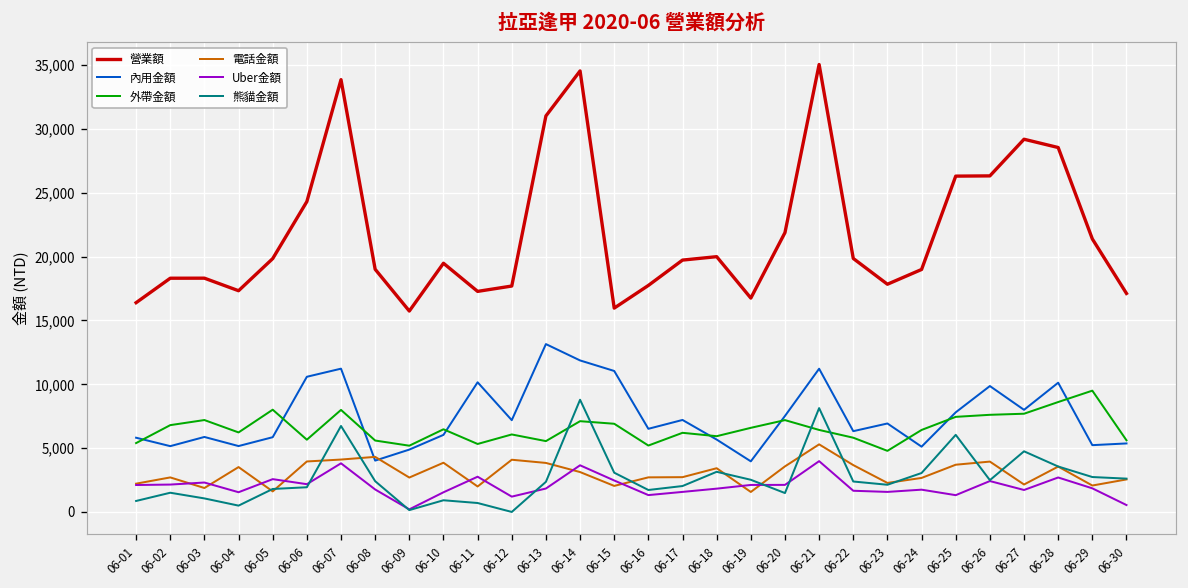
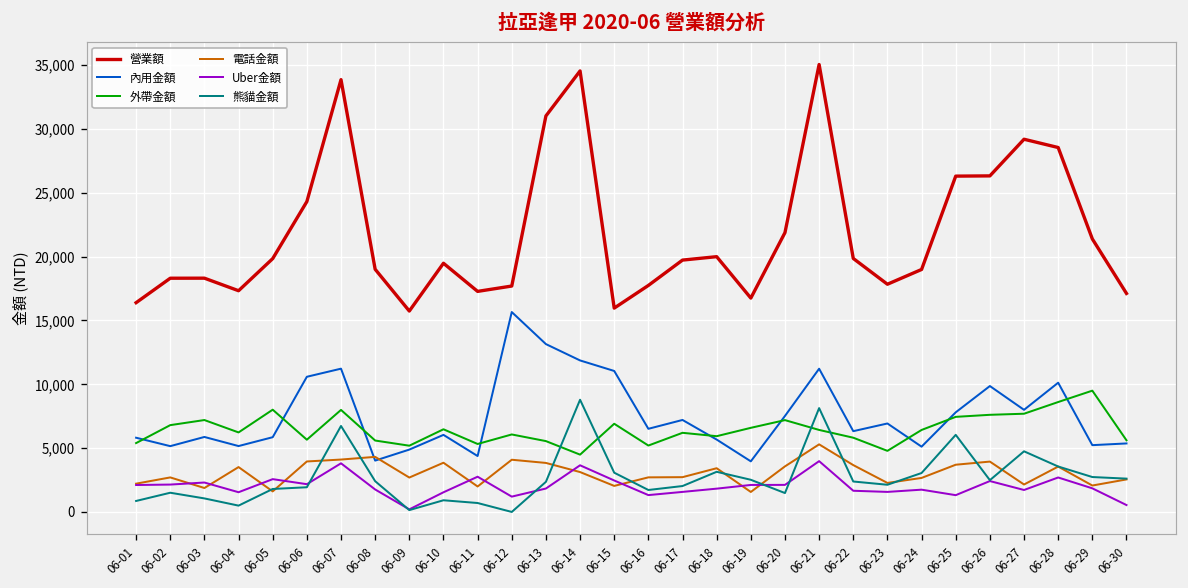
  {
    "營業額": {
      "06-01": "16,400",
      "06-02": "18,300",
      "06-03": "18,300",
      "06-04": "17,300",
      "06-05": "19,800",
      "06-06": "24,300",
      "06-07": "33,900",
      "06-08": "19,000",
      "06-09": "15,700",
      "06-10": "19,500",
      "06-11": "17,300",
      "06-12": "17,700",
      "06-13": "31,000",
      "06-14": "34,600",
      "06-15": "16,000",
      "06-16": "17,700",
      "06-17": "19,700",
      "06-18": "20,000",
      "06-19": "16,800",
      "06-20": "21,900",
      "06-21": "35,100",
      "06-22": "19,900",
      "06-23": "17,800",
      "06-24": "19,000",
      "06-25": "26,300",
      "06-26": "26,300",
      "06-27": "29,200",
      "06-28": "28,600",
      "06-29": "21,400",
      "06-30": "17,100"
    },
    "內用金額": {
      "06-01": "5,800",
      "06-02": "5,200",
      "06-03": "5,900",
      "06-04": "5,200",
      "06-05": "5,900",
      "06-06": "10,600",
      "06-07": "11,200",
      "06-08": "4,000",
      "06-09": "4,900",
      "06-10": "6,000",
-     "06-11": "10,200",
-     "06-12": "7,200",
+     "06-11": "4,400",
+     "06-12": "15,700",
      "06-13": "13,200",
      "06-14": "11,900",
      "06-15": "11,000",
      "06-16": "6,500",
      "06-17": "7,200",
      "06-18": "5,700",
      "06-19": "4,000",
      "06-20": "7,500",
      "06-21": "11,200",
      "06-22": "6,300",
      "06-23": "6,900",
      "06-24": "5,100",
      "06-25": "7,800",
      "06-26": "9,900",
      "06-27": "8,000",
      "06-28": "10,100",
      "06-29": "5,200",
      "06-30": "5,400"
    },
    "外帶金額": {
      "06-01": "5,400",
      "06-02": "6,800",
      "06-03": "7,200",
      "06-04": "6,200",
      "06-05": "8,000",
      "06-06": "5,700",
      "06-07": "8,000",
      "06-08": "5,600",
      "06-09": "5,200",
      "06-10": "6,500",
      "06-11": "5,300",
      "06-12": "6,100",
      "06-13": "5,600",
-     "06-14": "7,100",
+     "06-14": "4,500",
      "06-15": "6,900",
      "06-16": "5,200",
      "06-17": "6,200",
      "06-18": "5,900",
      "06-19": "6,600",
      "06-20": "7,200",
      "06-21": "6,400",
      "06-22": "5,800",
      "06-23": "4,800",
      "06-24": "6,400",
      "06-25": "7,500",
      "06-26": "7,600",
      "06-27": "7,700",
      "06-28": "8,600",
      "06-29": "9,500",
      "06-30": "5,600"
    },
    "電話金額": {
      "06-02": "2,700",
      "06-03": "1,900",
      "06-04": "3,500",
      "06-06": "4,000",
      "06-07": "4,100",
      "06-08": "4,300",
      "06-09": "2,700",
      "06-10": "3,900",
      "06-11": "2,000",
      "06-12": "4,100",
      "06-13": "3,800",
      "06-14": "3,100",
      "06-15": "2,000",
      "06-16": "2,700",
      "06-17": "2,700",
      "06-18": "3,400",
      "06-19": "1,600",
      "06-20": "3,600",
      "06-21": "5,300",
      "06-22": "3,700",
      "06-24": "2,700",
      "06-25": "3,700",
      "06-26": "3,900",
      "06-27": "2,200"
    },
    "Uber金額": {
      "06-02": "2,100",
      "06-03": "2,300",
      "06-04": "1,500",
      "06-05": "2,600",
      "06-07": "3,800",
      "06-08": "1,800",
      "06-10": "1,500",
      "06-11": "2,800",
      "06-12": "1,200",
      "06-13": "1,800",
      "06-14": "3,700",
      "06-15": "2,500",
      "06-16": "1,300",
      "06-17": "1,600",
      "06-18": "1,800",
      "06-19": "2,100",
      "06-20": "2,100",
      "06-21": "4,000",
      "06-22": "1,700",
      "06-23": "1,600",
      "06-24": "1,700",
      "06-25": "1,300",
      "06-27": "1,700",
      "06-28": "2,700",
      "06-30": "500"
    },
    "熊貓金額": {
      "06-01": "900",
      "06-02": "1,500",
      "06-03": "1,100",
      "06-04": "500",
      "06-07": "6,700",
      "06-08": "2,400",
      "06-10": "900",
      "06-11": "700",
      "06-12": "0",
      "06-13": "2,400",
      "06-14": "8,800",
      "06-15": "3,100",
      "06-16": "1,700",
      "06-17": "2,000",
      "06-18": "3,100",
      "06-19": "2,500",
      "06-20": "1,500",
      "06-21": "8,100",
      "06-22": "2,400",
      "06-24": "3,100",
      "06-25": "6,000",
      "06-27": "4,800",
      "06-29": "2,700"
    }
  }
